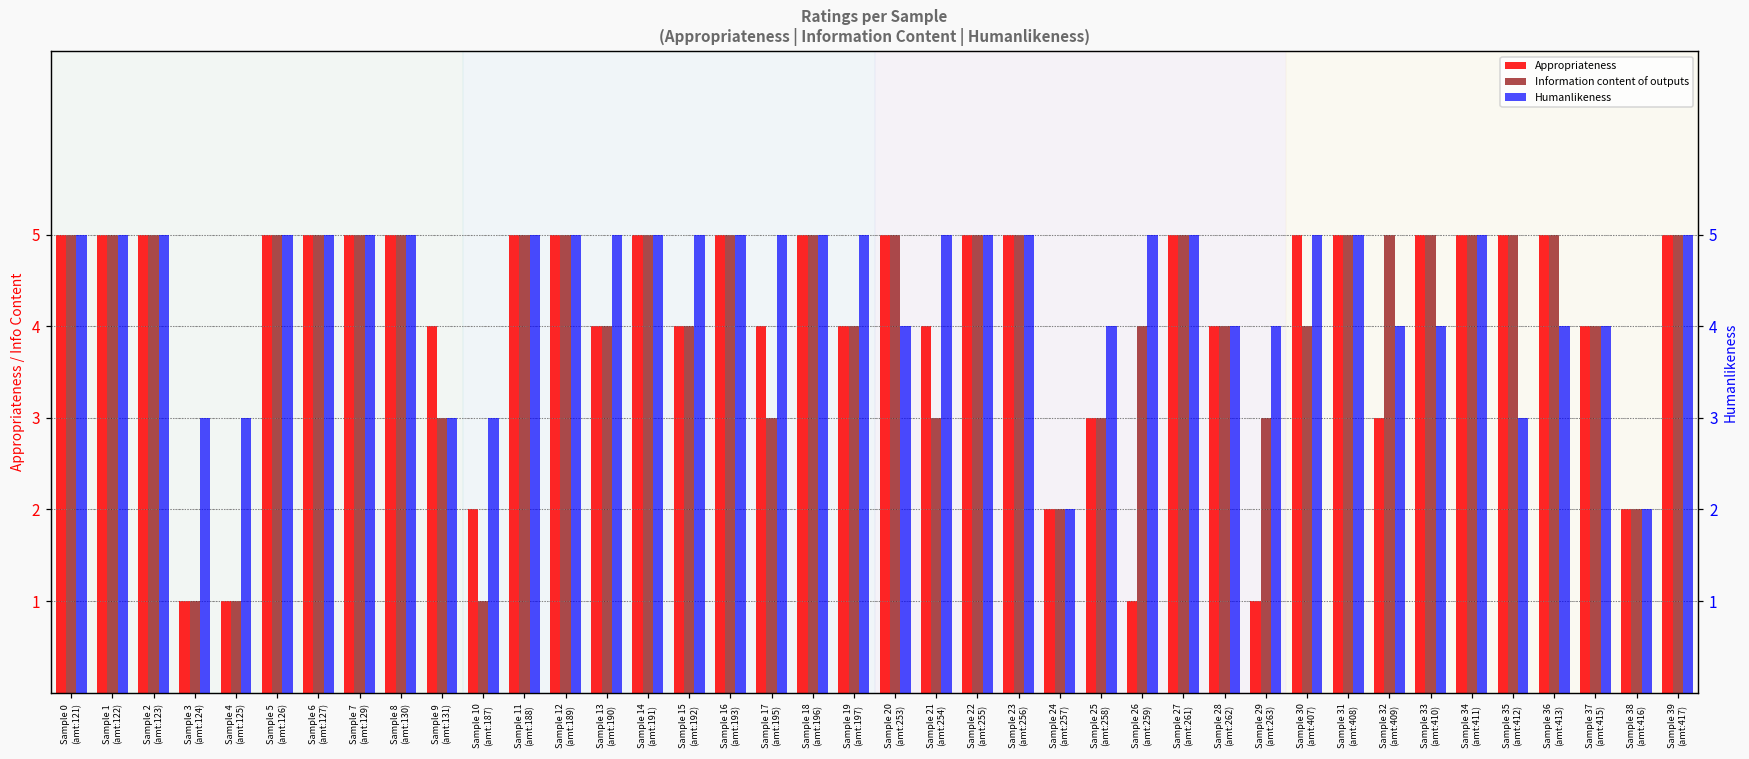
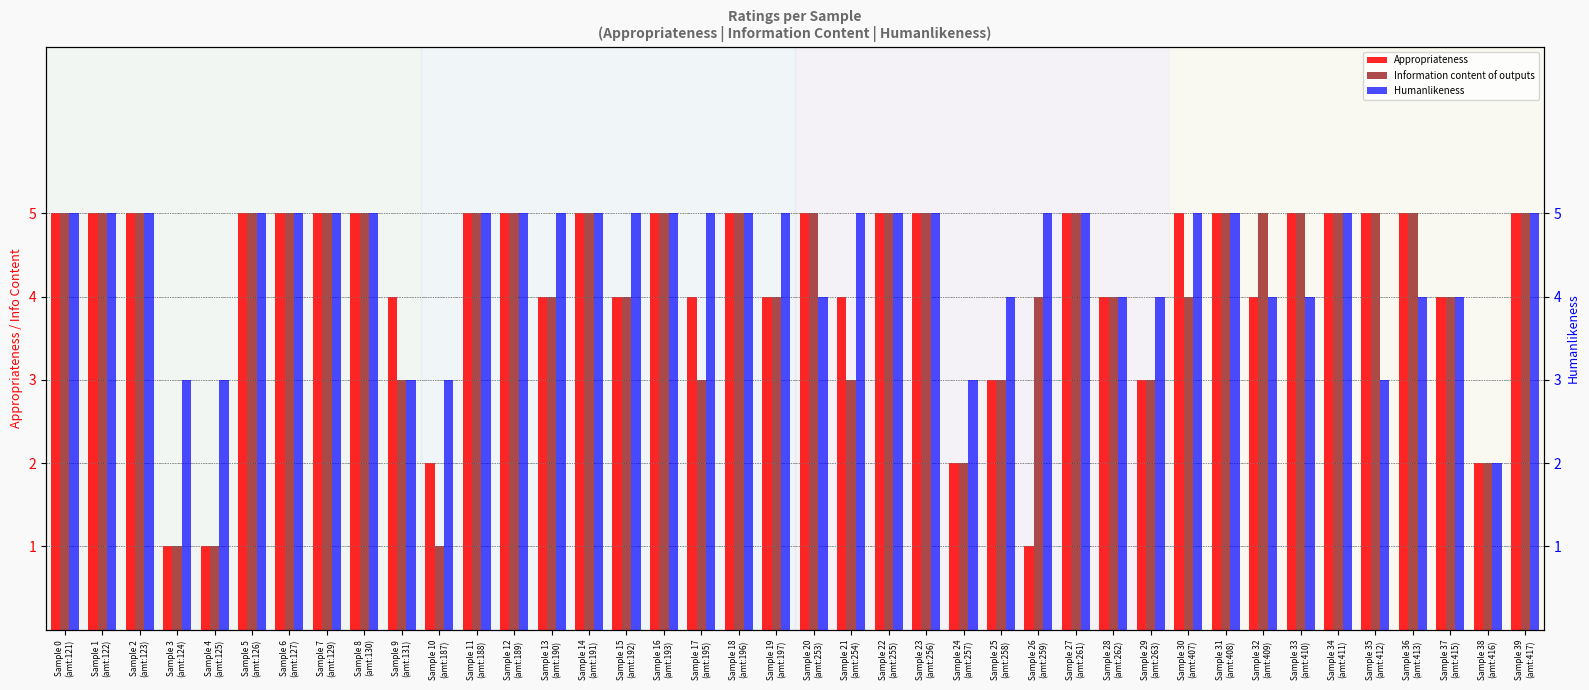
  {
    "Appropriateness": {
      "Sample 0 (amt:121)": 5,
      "Sample 1 (amt:122)": 5,
      "Sample 2 (amt:123)": 5,
      "Sample 3 (amt:124)": 1,
      "Sample 4 (amt:125)": 1,
      "Sample 5 (amt:126)": 5,
      "Sample 6 (amt:127)": 5,
      "Sample 7 (amt:129)": 5,
      "Sample 8 (amt:130)": 5,
      "Sample 9 (amt:131)": 4,
      "Sample 10 (amt:187)": 2,
      "Sample 11 (amt:188)": 5,
      "Sample 12 (amt:189)": 5,
      "Sample 13 (amt:190)": 4,
      "Sample 14 (amt:191)": 5,
      "Sample 15 (amt:192)": 4,
      "Sample 16 (amt:193)": 5,
      "Sample 17 (amt:195)": 4,
      "Sample 18 (amt:196)": 5,
      "Sample 19 (amt:197)": 4,
      "Sample 20 (amt:253)": 5,
      "Sample 21 (amt:254)": 4,
      "Sample 22 (amt:255)": 5,
      "Sample 23 (amt:256)": 5,
      "Sample 24 (amt:257)": 2,
      "Sample 25 (amt:258)": 3,
      "Sample 26 (amt:259)": 1,
      "Sample 27 (amt:261)": 5,
      "Sample 28 (amt:262)": 4,
-     "Sample 29 (amt:263)": 1,
+     "Sample 29 (amt:263)": 3,
      "Sample 30 (amt:407)": 5,
      "Sample 31 (amt:408)": 5,
-     "Sample 32 (amt:409)": 3,
+     "Sample 32 (amt:409)": 4,
      "Sample 33 (amt:410)": 5,
      "Sample 34 (amt:411)": 5,
      "Sample 35 (amt:412)": 5,
      "Sample 36 (amt:413)": 5,
      "Sample 37 (amt:415)": 4,
      "Sample 38 (amt:416)": 2,
      "Sample 39 (amt:417)": 5
    },
    "Information content of outputs": {
      "Sample 0 (amt:121)": 5,
      "Sample 1 (amt:122)": 5,
      "Sample 2 (amt:123)": 5,
      "Sample 3 (amt:124)": 1,
      "Sample 4 (amt:125)": 1,
      "Sample 5 (amt:126)": 5,
      "Sample 6 (amt:127)": 5,
      "Sample 7 (amt:129)": 5,
      "Sample 8 (amt:130)": 5,
      "Sample 9 (amt:131)": 3,
      "Sample 10 (amt:187)": 1,
      "Sample 11 (amt:188)": 5,
      "Sample 12 (amt:189)": 5,
      "Sample 13 (amt:190)": 4,
      "Sample 14 (amt:191)": 5,
      "Sample 15 (amt:192)": 4,
      "Sample 16 (amt:193)": 5,
      "Sample 17 (amt:195)": 3,
      "Sample 18 (amt:196)": 5,
      "Sample 19 (amt:197)": 4,
      "Sample 20 (amt:253)": 5,
      "Sample 21 (amt:254)": 3,
      "Sample 22 (amt:255)": 5,
      "Sample 23 (amt:256)": 5,
      "Sample 24 (amt:257)": 2,
      "Sample 25 (amt:258)": 3,
      "Sample 26 (amt:259)": 4,
      "Sample 27 (amt:261)": 5,
      "Sample 28 (amt:262)": 4,
      "Sample 29 (amt:263)": 3,
      "Sample 30 (amt:407)": 4,
      "Sample 31 (amt:408)": 5,
      "Sample 32 (amt:409)": 5,
      "Sample 33 (amt:410)": 5,
      "Sample 34 (amt:411)": 5,
      "Sample 35 (amt:412)": 5,
      "Sample 36 (amt:413)": 5,
      "Sample 37 (amt:415)": 4,
      "Sample 38 (amt:416)": 2,
      "Sample 39 (amt:417)": 5
    },
    "Humanlikeness": {
      "Sample 0 (amt:121)": 5,
      "Sample 1 (amt:122)": 5,
      "Sample 2 (amt:123)": 5,
      "Sample 3 (amt:124)": 3,
      "Sample 4 (amt:125)": 3,
      "Sample 5 (amt:126)": 5,
      "Sample 6 (amt:127)": 5,
      "Sample 7 (amt:129)": 5,
      "Sample 8 (amt:130)": 5,
      "Sample 9 (amt:131)": 3,
      "Sample 10 (amt:187)": 3,
      "Sample 11 (amt:188)": 5,
      "Sample 12 (amt:189)": 5,
      "Sample 13 (amt:190)": 5,
      "Sample 14 (amt:191)": 5,
      "Sample 15 (amt:192)": 5,
      "Sample 16 (amt:193)": 5,
      "Sample 17 (amt:195)": 5,
      "Sample 18 (amt:196)": 5,
      "Sample 19 (amt:197)": 5,
      "Sample 20 (amt:253)": 4,
      "Sample 21 (amt:254)": 5,
      "Sample 22 (amt:255)": 5,
      "Sample 23 (amt:256)": 5,
-     "Sample 24 (amt:257)": 2,
+     "Sample 24 (amt:257)": 3,
      "Sample 25 (amt:258)": 4,
      "Sample 26 (amt:259)": 5,
      "Sample 27 (amt:261)": 5,
      "Sample 28 (amt:262)": 4,
      "Sample 29 (amt:263)": 4,
      "Sample 30 (amt:407)": 5,
      "Sample 31 (amt:408)": 5,
      "Sample 32 (amt:409)": 4,
      "Sample 33 (amt:410)": 4,
      "Sample 34 (amt:411)": 5,
      "Sample 35 (amt:412)": 3,
      "Sample 36 (amt:413)": 4,
      "Sample 37 (amt:415)": 4,
      "Sample 38 (amt:416)": 2,
      "Sample 39 (amt:417)": 5
    }
  }
